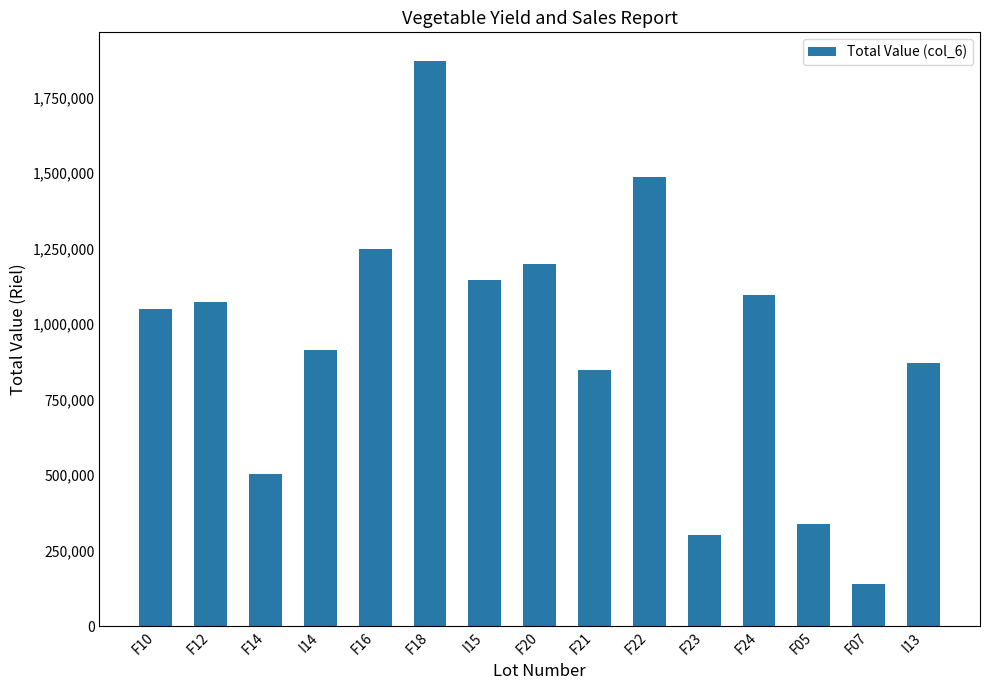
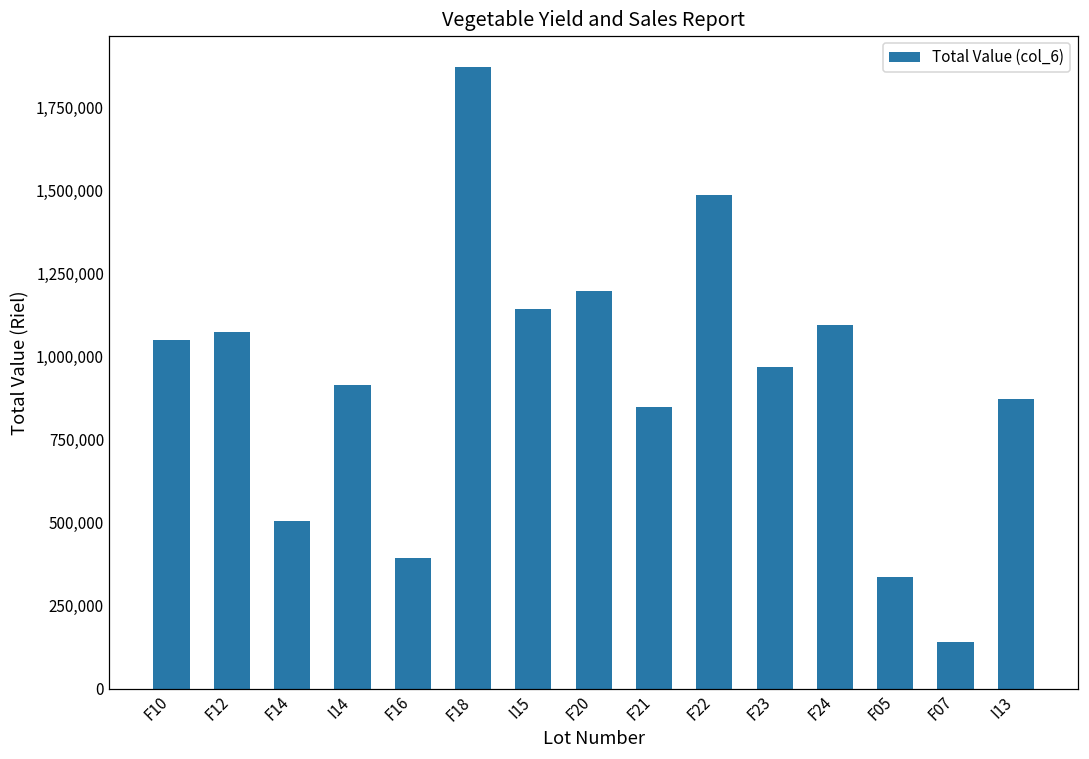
  {
    "F10": "1,050,000",
    "F12": "1,070,000",
    "F14": "510,000",
    "I14": "920,000",
-   "F16": "1,250,000",
+   "F16": "390,000",
    "F18": "1,870,000",
    "I15": "1,150,000",
    "F20": "1,200,000",
    "F21": "850,000",
    "F22": "1,490,000",
-   "F23": "300,000",
+   "F23": "970,000",
    "F24": "1,100,000",
    "F05": "340,000",
    "F07": "140,000",
    "I13": "870,000"
  }
